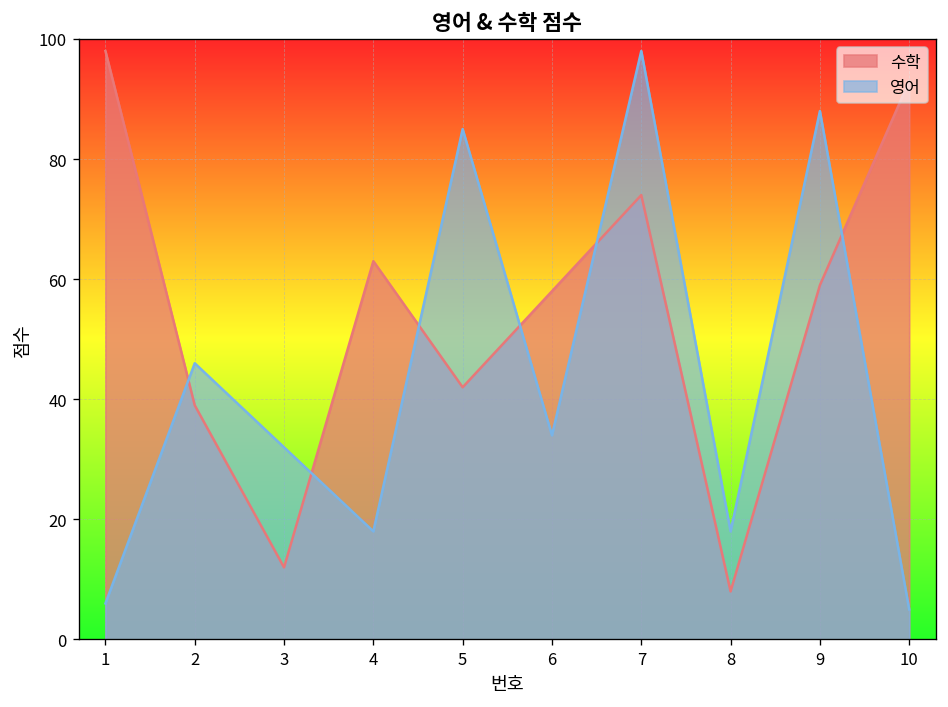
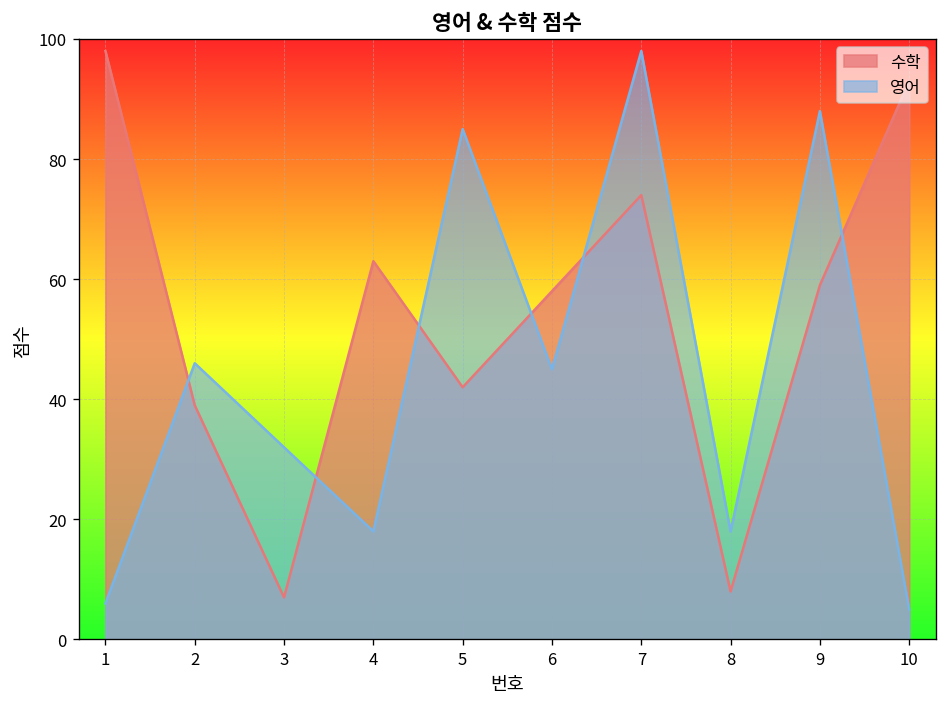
  {
    "수학": {
      "1": 98,
      "2": 39,
-     "3": 12,
+     "3": 7,
      "4": 63,
      "5": 42,
      "6": 58,
      "7": 74,
      "8": 8,
      "9": 59
    },
    "영어": {
      "1": 6,
      "2": 46,
      "3": 32,
      "4": 18,
      "5": 85,
-     "6": 34,
+     "6": 45,
      "7": 98,
      "8": 18,
      "9": 88,
      "10": 5
    }
  }
